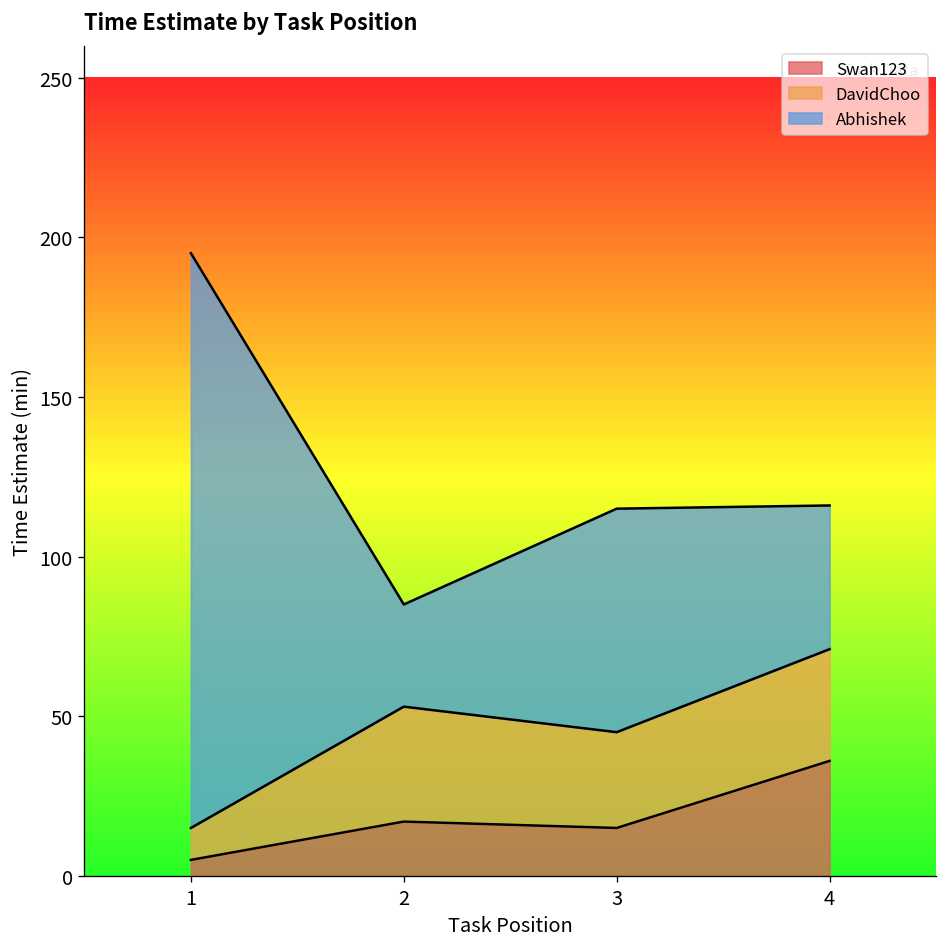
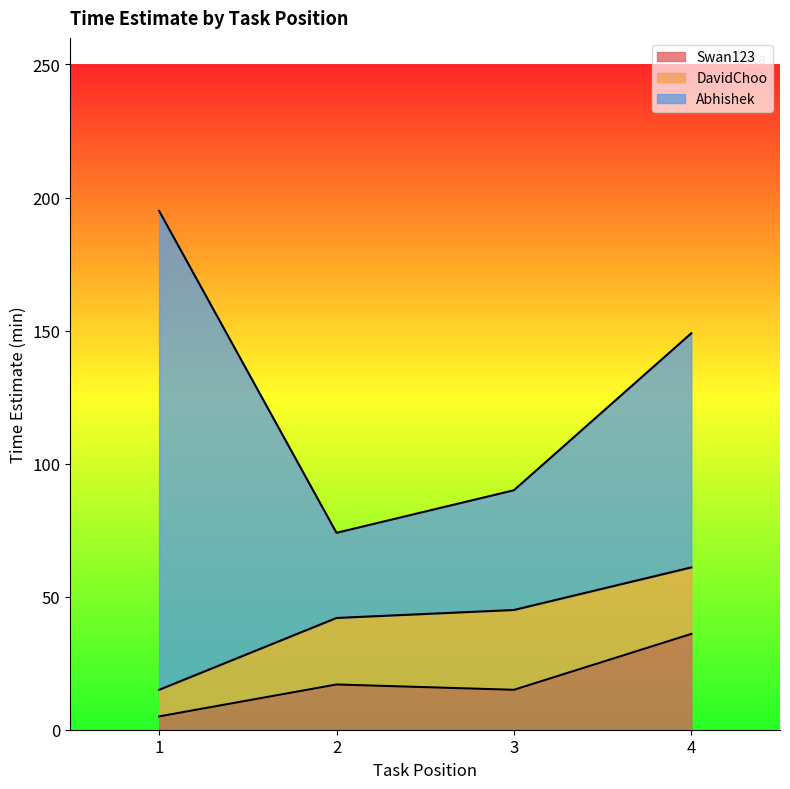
  {
    "Swan123": {
      "1": 5,
      "2": 17,
      "3": 15,
      "4": 36
    },
    "DavidChoo": {
      "1": 10,
-     "2": 36,
+     "2": 25,
      "3": 30,
-     "4": 35
+     "4": 25
    },
    "Abhishek": {
      "1": 180,
      "2": 32,
-     "3": 70,
-     "4": 45
+     "3": 45,
+     "4": 88
    }
  }
